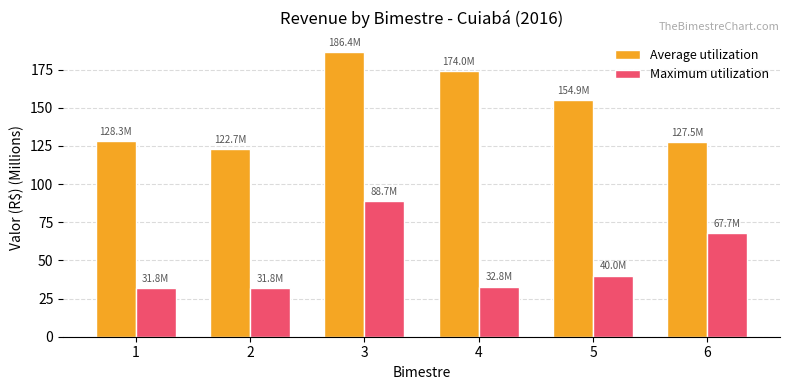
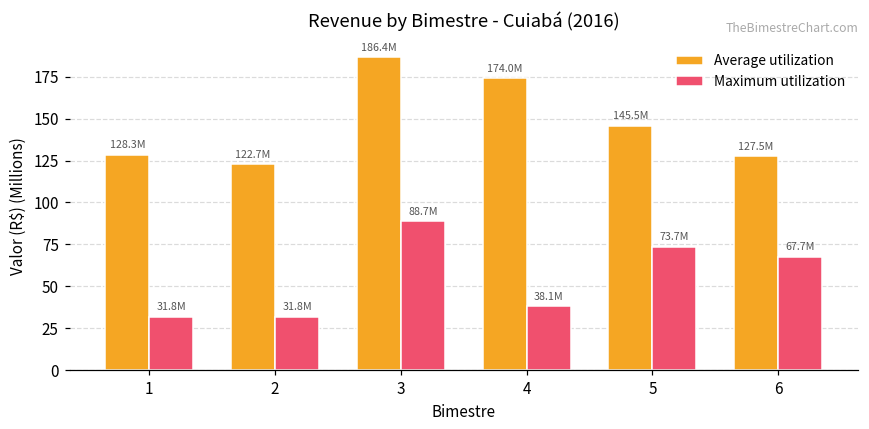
  {
    "Average utilization": {
      "1": "128.3M",
      "2": "122.7M",
      "3": "186.4M",
      "4": "174.0M",
-     "5": "154.9M",
+     "5": "145.5M",
      "6": "127.5M"
    },
    "Maximum utilization": {
      "1": "31.8M",
      "2": "31.8M",
      "3": "88.7M",
-     "4": "32.8M",
-     "5": "40.0M",
+     "4": "38.1M",
+     "5": "73.7M",
      "6": "67.7M"
    }
  }
